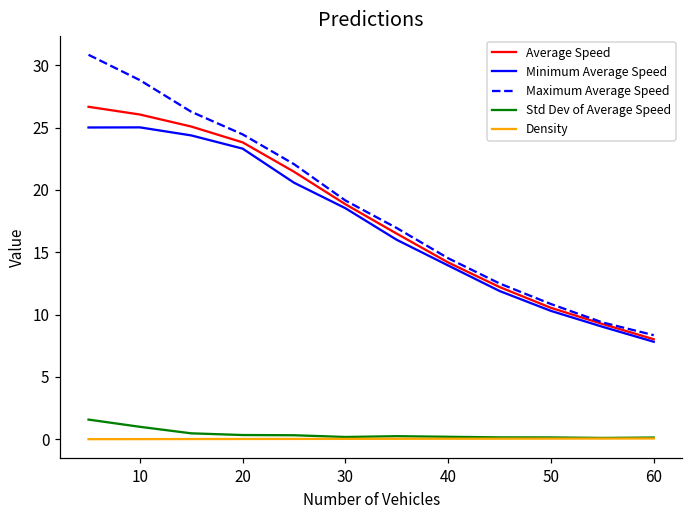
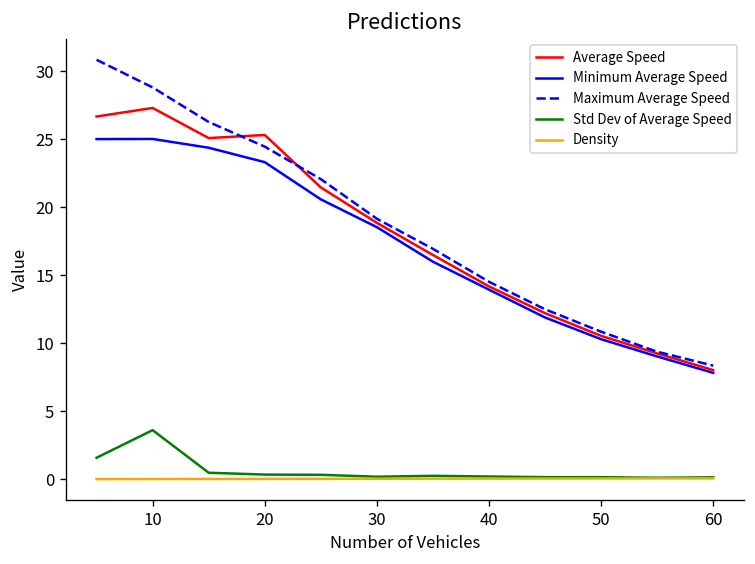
  {
    "Average Speed": {
-     "10": 26.1,
-     "20": 23.8,
+     "10": 27.3,
+     "20": 25.3,
      "30": 18.9,
      "40": 14.2,
      "50": 10.5
    },
    "Std Dev of Average Speed": {
-     "10": 1.0,
+     "10": 3.6,
      "20": 0.3
    },
    "Density": {
      "10": 0.0,
      "20": 0.0
    }
  }
